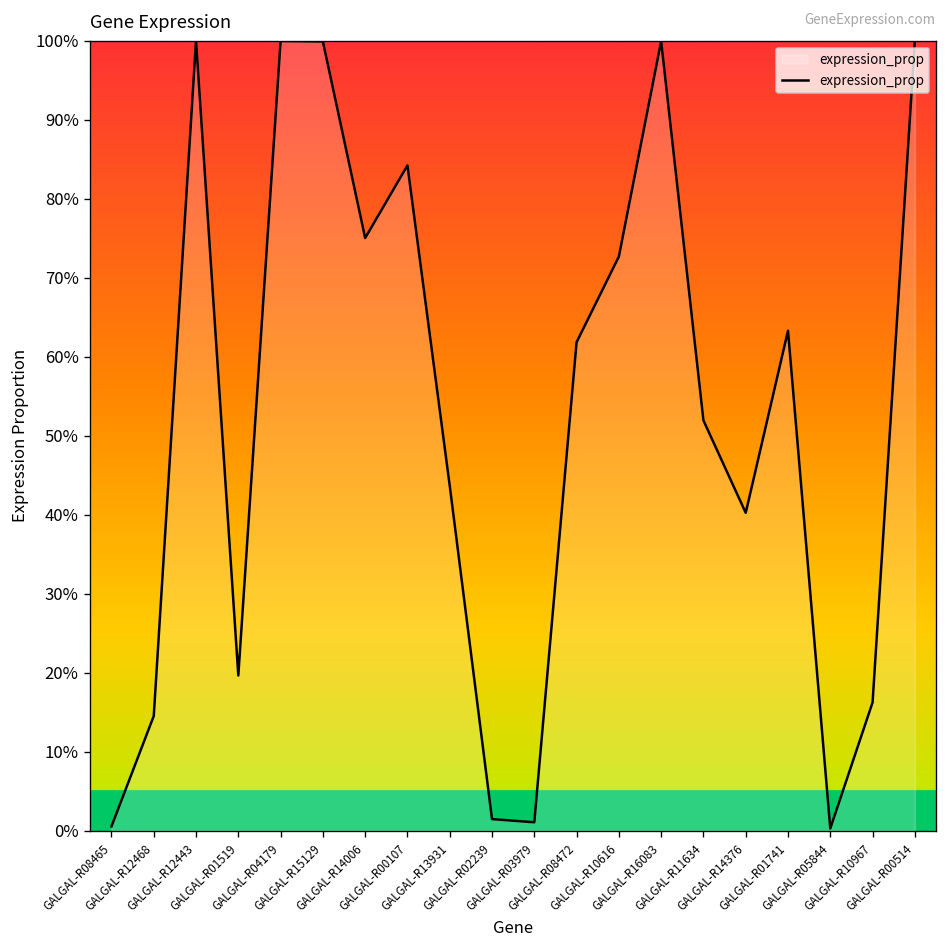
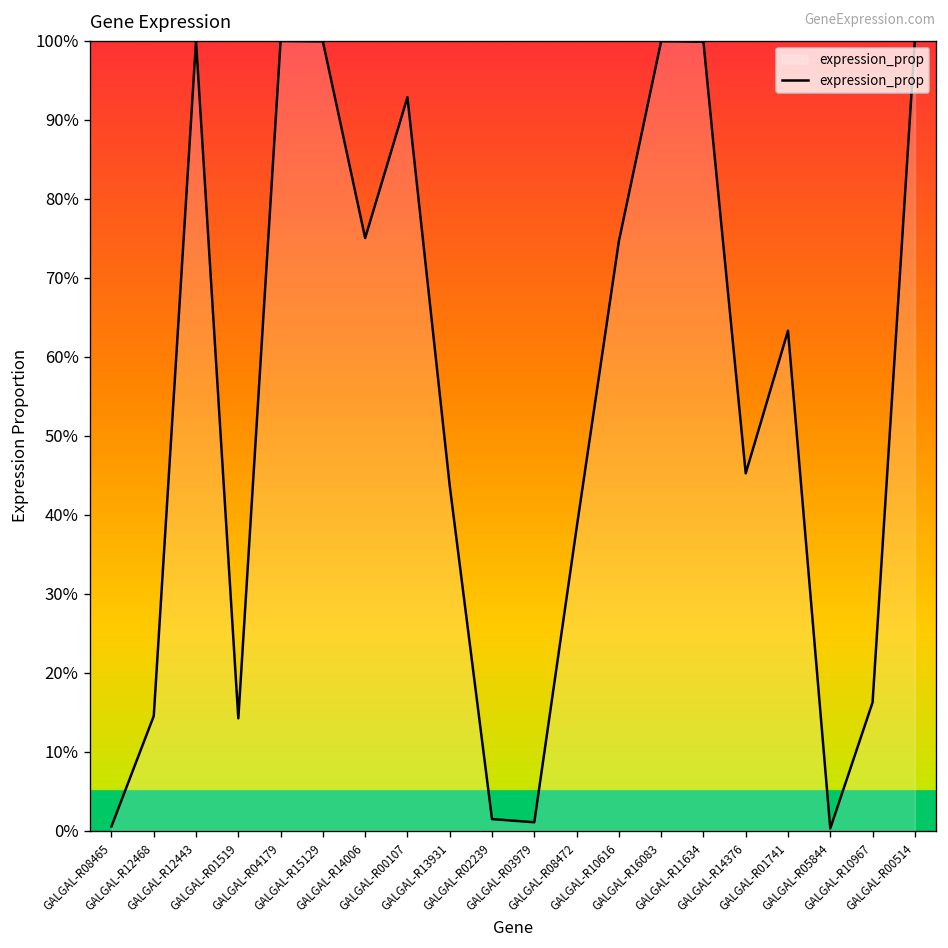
  {
    "GALGAL-R12468": "15%",
    "GALGAL-R12443": "100%",
-   "GALGAL-R01519": "20%",
+   "GALGAL-R01519": "14%",
    "GALGAL-R04179": "100%",
    "GALGAL-R15129": "100%",
    "GALGAL-R14006": "75%",
-   "GALGAL-R00107": "84%",
+   "GALGAL-R00107": "93%",
    "GALGAL-R13931": "44%",
-   "GALGAL-R08472": "62%",
-   "GALGAL-R10616": "73%",
+   "GALGAL-R08472": "38%",
+   "GALGAL-R10616": "75%",
    "GALGAL-R16083": "100%",
-   "GALGAL-R11634": "52%",
-   "GALGAL-R14376": "40%",
+   "GALGAL-R11634": "100%",
+   "GALGAL-R14376": "45%",
    "GALGAL-R01741": "63%",
    "GALGAL-R10967": "16%",
    "GALGAL-R00514": "100%"
  }
